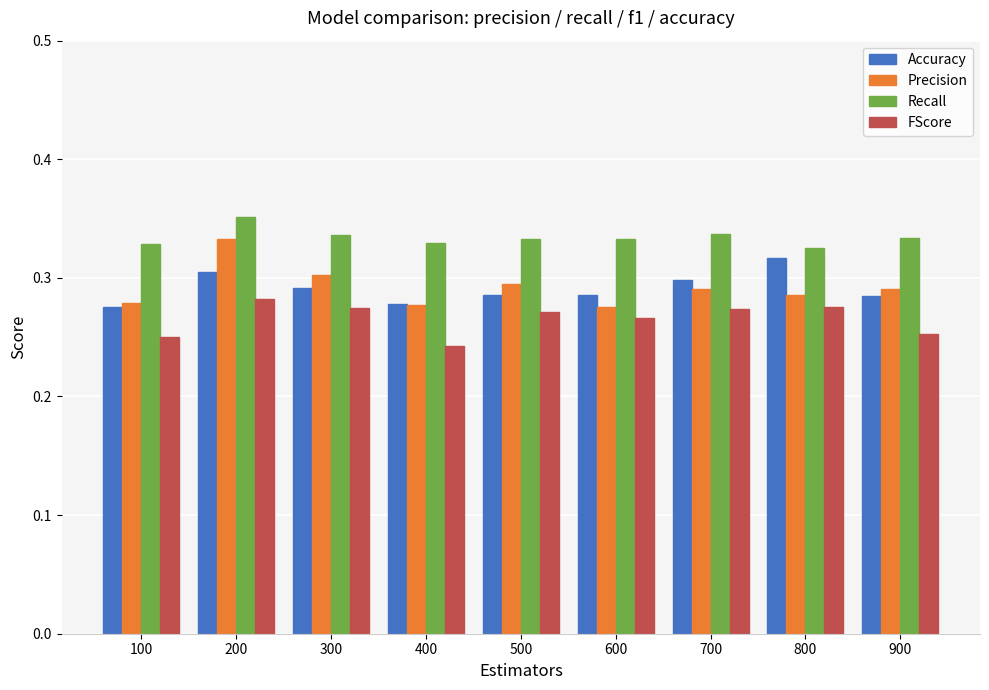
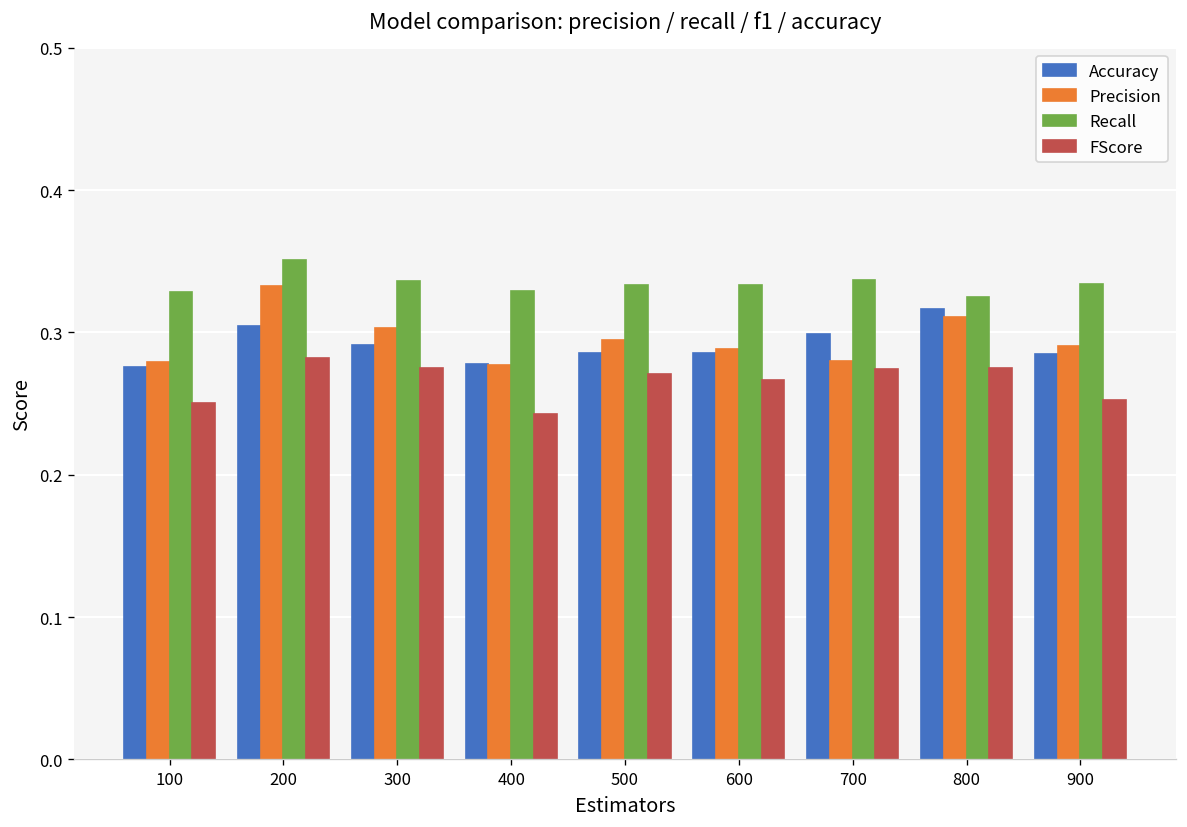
  {
    "Accuracy": {
      "100": 0.276,
      "200": 0.305,
      "300": 0.291,
      "400": 0.278,
      "500": 0.286,
      "600": 0.285,
      "700": 0.299,
      "800": 0.317,
      "900": 0.285
    },
    "Precision": {
      "100": 0.279,
      "200": 0.332,
      "300": 0.303,
      "400": 0.277,
      "500": 0.295,
-     "600": 0.276,
-     "700": 0.290,
-     "800": 0.286,
+     "600": 0.288,
+     "700": 0.280,
+     "800": 0.311,
      "900": 0.291
    },
    "Recall": {
      "100": 0.328,
      "200": 0.351,
      "300": 0.336,
      "400": 0.329,
      "500": 0.333,
      "600": 0.333,
      "700": 0.337,
      "800": 0.325,
      "900": 0.334
    },
    "FScore": {
      "100": 0.251,
      "200": 0.282,
      "300": 0.275,
      "400": 0.242,
      "500": 0.271,
      "600": 0.266,
      "700": 0.274,
      "800": 0.275,
      "900": 0.253
    }
  }
